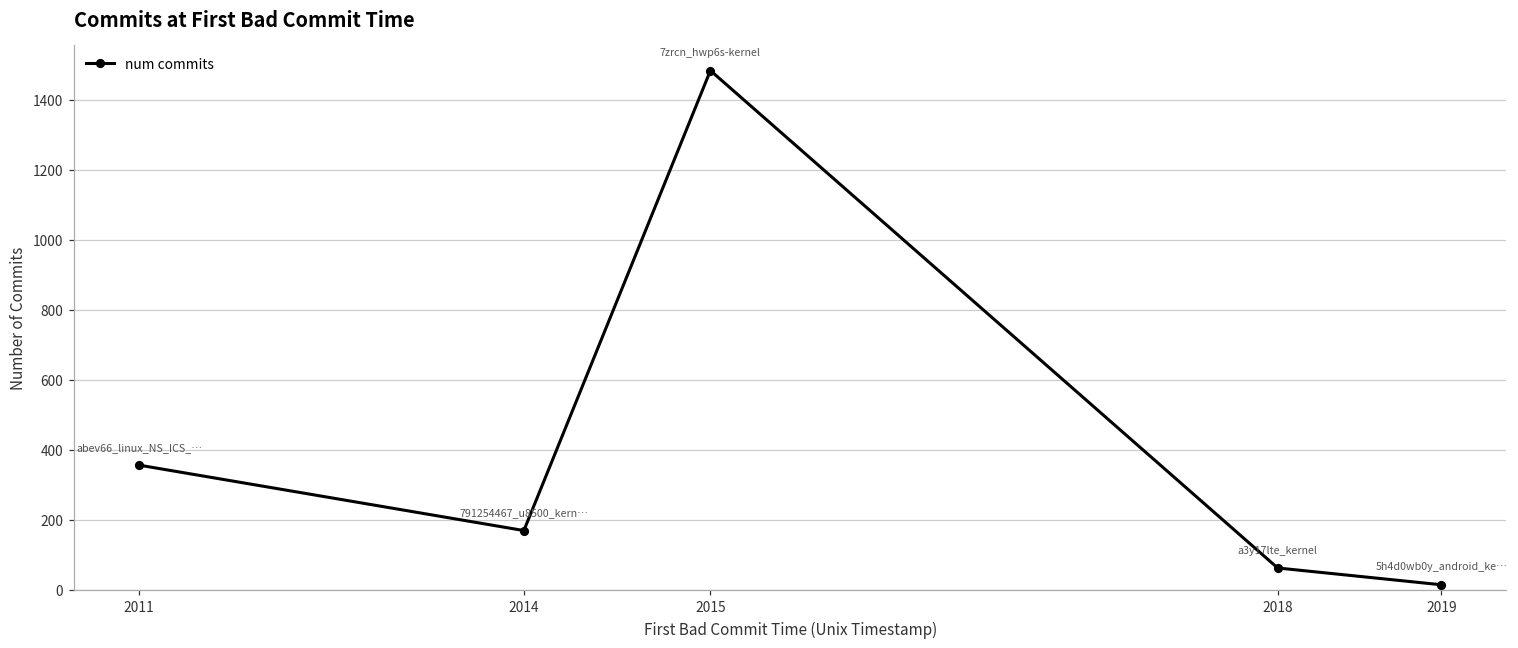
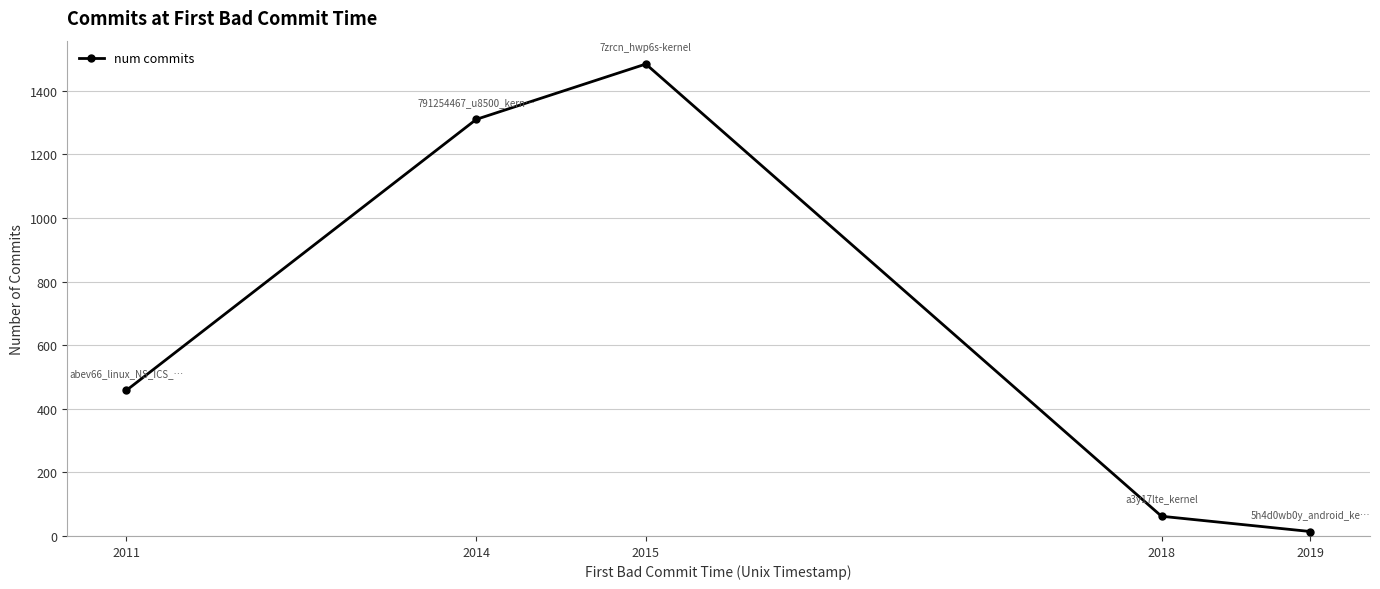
  {
-   "2011": 360,
-   "2014": 170,
+   "2011": 460,
+   "2014": 1310,
    "2018": 60
  }
